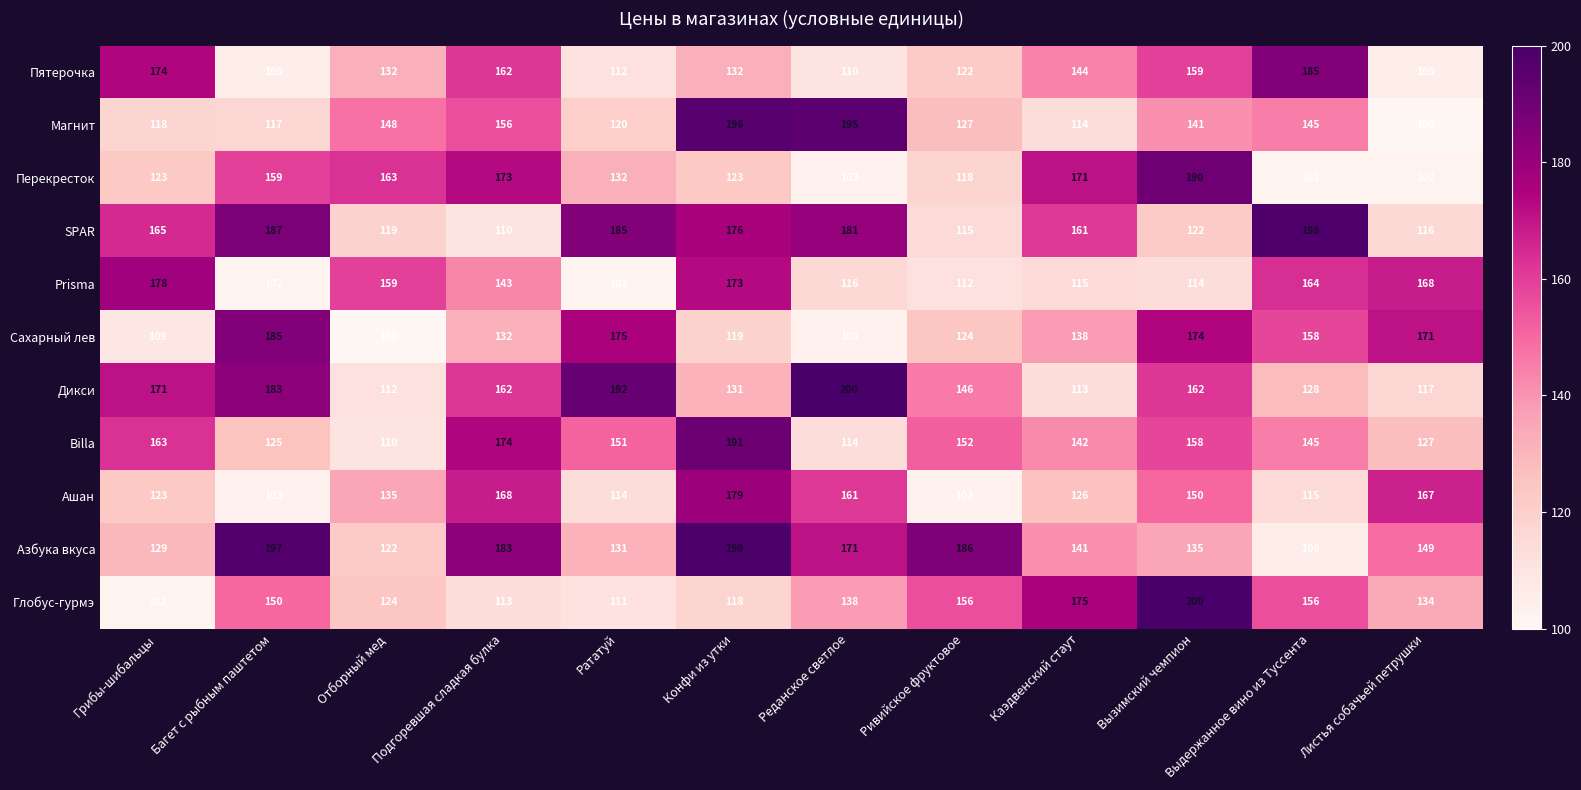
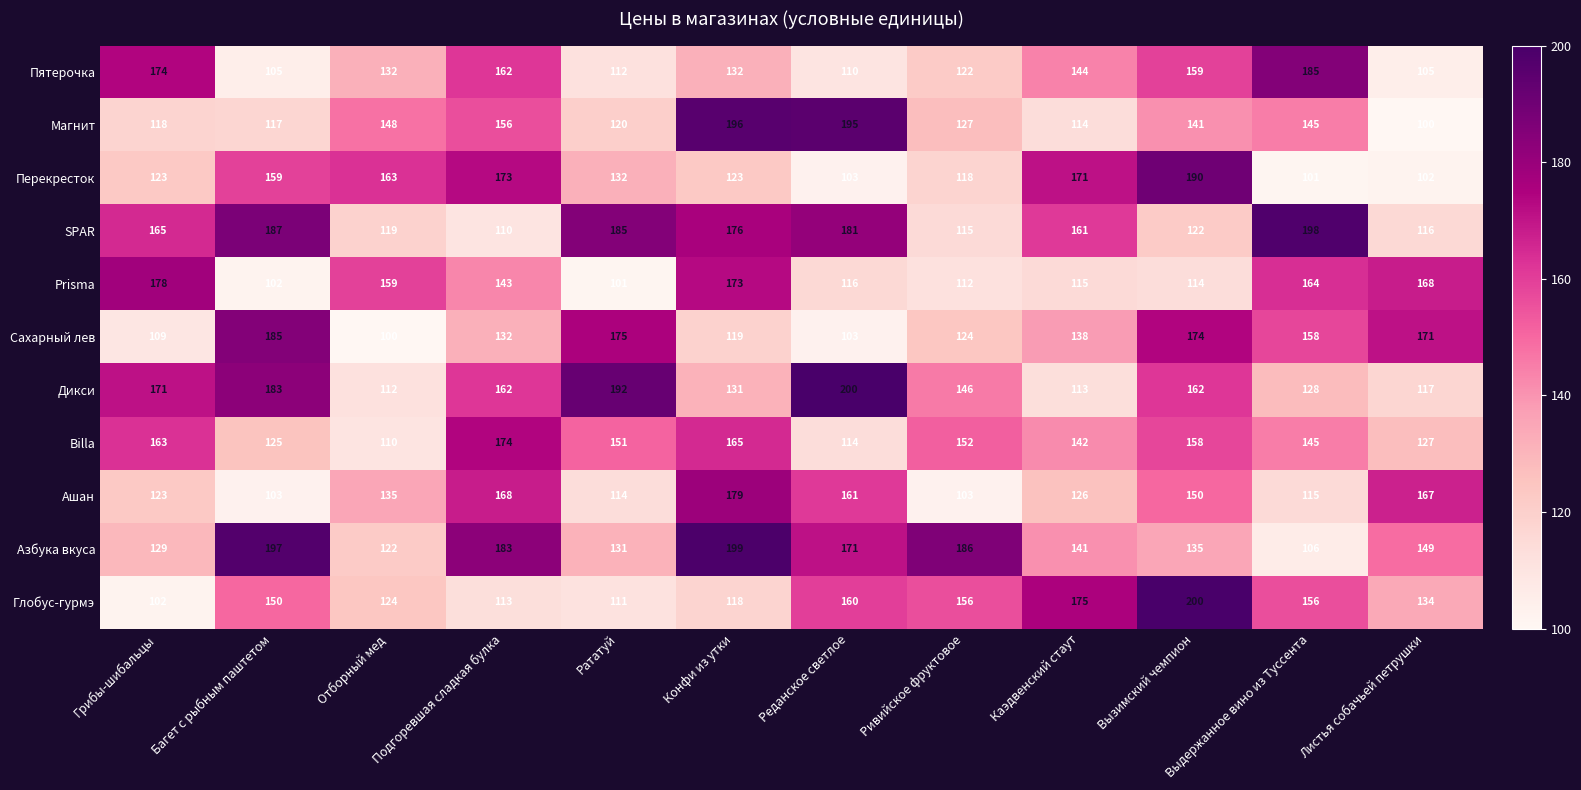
  {
    "Пятерочка": {
      "Грибы-шибальцы": 174,
      "Отборный мед": 132,
      "Подгоревшая сладкая булка": 162,
      "Конфи из утки": 132,
      "Ривийское фруктовое": 122,
      "Каэдвенский стаут": 144,
      "Вызимский чемпион": 159,
      "Выдержанное вино из Туссента": 185
    },
    "Магнит": {
      "Отборный мед": 148,
      "Подгоревшая сладкая булка": 156,
      "Рататуй": 120,
      "Конфи из утки": 196,
      "Реданское светлое": 195,
      "Ривийское фруктовое": 127,
      "Вызимский чемпион": 141,
      "Выдержанное вино из Туссента": 145
    },
    "Перекресток": {
      "Грибы-шибальцы": 123,
      "Багет с рыбным паштетом": 159,
      "Отборный мед": 163,
      "Подгоревшая сладкая булка": 173,
      "Рататуй": 132,
      "Конфи из утки": 123,
      "Каэдвенский стаут": 171,
      "Вызимский чемпион": 190
    },
    "SPAR": {
      "Грибы-шибальцы": 165,
      "Багет с рыбным паштетом": 187,
      "Отборный мед": 119,
      "Рататуй": 185,
      "Конфи из утки": 176,
      "Реданское светлое": 181,
      "Каэдвенский стаут": 161,
      "Вызимский чемпион": 122,
      "Выдержанное вино из Туссента": 198
    },
    "Prisma": {
      "Грибы-шибальцы": 178,
      "Отборный мед": 159,
      "Подгоревшая сладкая булка": 143,
      "Конфи из утки": 173,
      "Выдержанное вино из Туссента": 164,
      "Листья собачьей петрушки": 168
    },
    "Сахарный лев": {
      "Багет с рыбным паштетом": 185,
      "Подгоревшая сладкая булка": 132,
      "Рататуй": 175,
      "Конфи из утки": 119,
      "Ривийское фруктовое": 124,
      "Каэдвенский стаут": 138,
      "Вызимский чемпион": 174,
      "Выдержанное вино из Туссента": 158,
      "Листья собачьей петрушки": 171
    },
    "Дикси": {
      "Грибы-шибальцы": 171,
      "Багет с рыбным паштетом": 183,
      "Подгоревшая сладкая булка": 162,
      "Рататуй": 192,
      "Конфи из утки": 131,
      "Реданское светлое": 200,
      "Ривийское фруктовое": 146,
      "Вызимский чемпион": 162,
      "Выдержанное вино из Туссента": 128
    },
    "Billa": {
      "Грибы-шибальцы": 163,
      "Багет с рыбным паштетом": 125,
      "Подгоревшая сладкая булка": 174,
      "Рататуй": 151,
-     "Конфи из утки": 191,
+     "Конфи из утки": 165,
      "Ривийское фруктовое": 152,
      "Каэдвенский стаут": 142,
      "Вызимский чемпион": 158,
      "Выдержанное вино из Туссента": 145,
      "Листья собачьей петрушки": 127
    },
    "Ашан": {
      "Грибы-шибальцы": 123,
      "Отборный мед": 135,
      "Подгоревшая сладкая булка": 168,
      "Конфи из утки": 179,
      "Реданское светлое": 161,
      "Каэдвенский стаут": 126,
      "Вызимский чемпион": 150,
      "Листья собачьей петрушки": 167
    },
    "Азбука вкуса": {
      "Грибы-шибальцы": 129,
      "Багет с рыбным паштетом": 197,
      "Отборный мед": 122,
      "Подгоревшая сладкая булка": 183,
      "Рататуй": 131,
      "Конфи из утки": 199,
      "Реданское светлое": 171,
      "Ривийское фруктовое": 186,
      "Каэдвенский стаут": 141,
      "Вызимский чемпион": 135,
      "Листья собачьей петрушки": 149
    },
    "Глобус-гурмэ": {
      "Багет с рыбным паштетом": 150,
      "Отборный мед": 124,
-     "Реданское светлое": 138,
+     "Реданское светлое": 160,
      "Ривийское фруктовое": 156,
      "Каэдвенский стаут": 175,
      "Вызимский чемпион": 200,
      "Выдержанное вино из Туссента": 156,
      "Листья собачьей петрушки": 134
    }
  }
